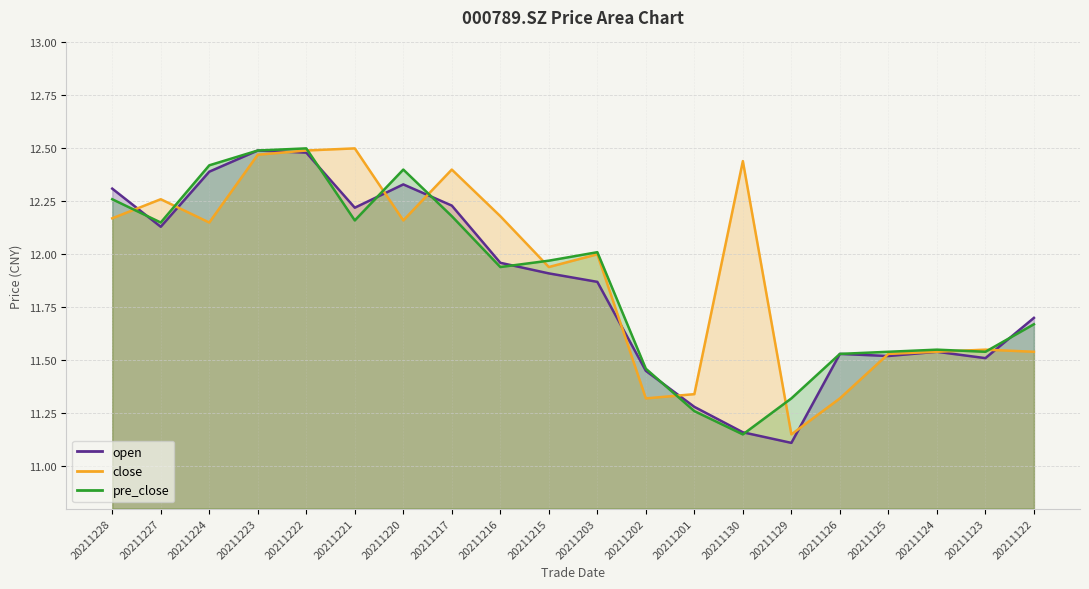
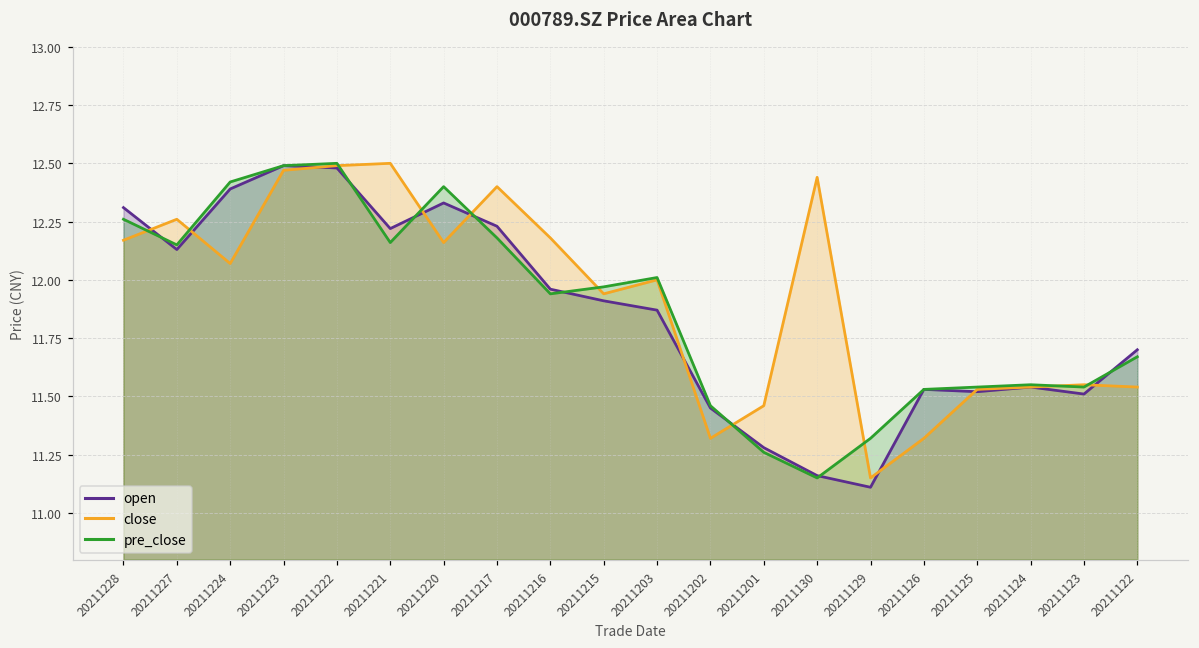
  {
    "close": {
      "20211228": 12.17,
      "20211227": 12.26,
-     "20211224": 12.15,
+     "20211224": 12.07,
      "20211223": 12.47,
      "20211221": 12.50,
      "20211220": 12.16,
      "20211217": 12.40,
      "20211216": 12.18,
      "20211215": 11.94,
      "20211202": 11.32,
-     "20211201": 11.34,
+     "20211201": 11.46,
      "20211130": 12.44,
      "20211129": 11.15,
      "20211126": 11.32,
      "20211122": 11.54
    }
  }
